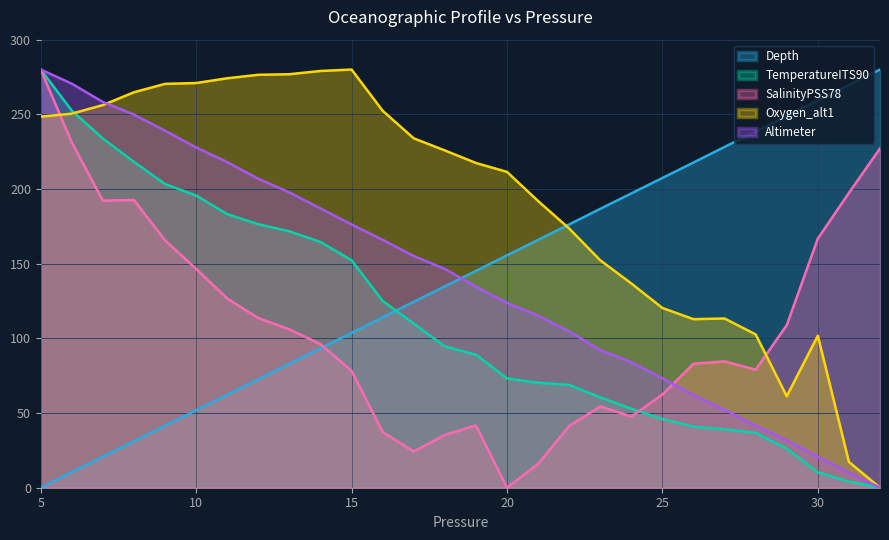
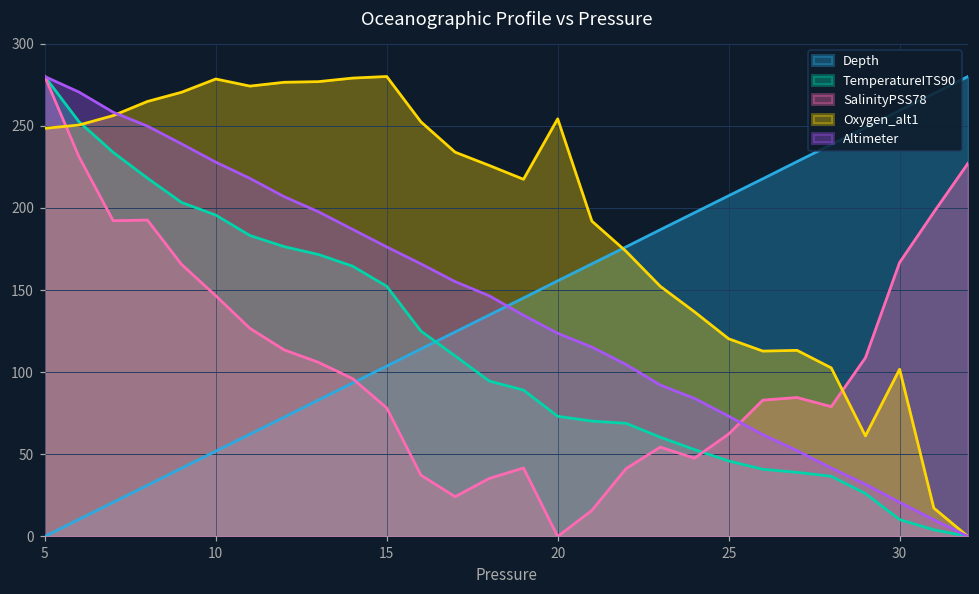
  {
    "Oxygen_alt1": {
      "5": 248,
-     "10": 271,
+     "10": 278,
      "15": 280,
-     "20": 211,
+     "20": 254,
      "25": 120,
      "30": 102
    }
  }
